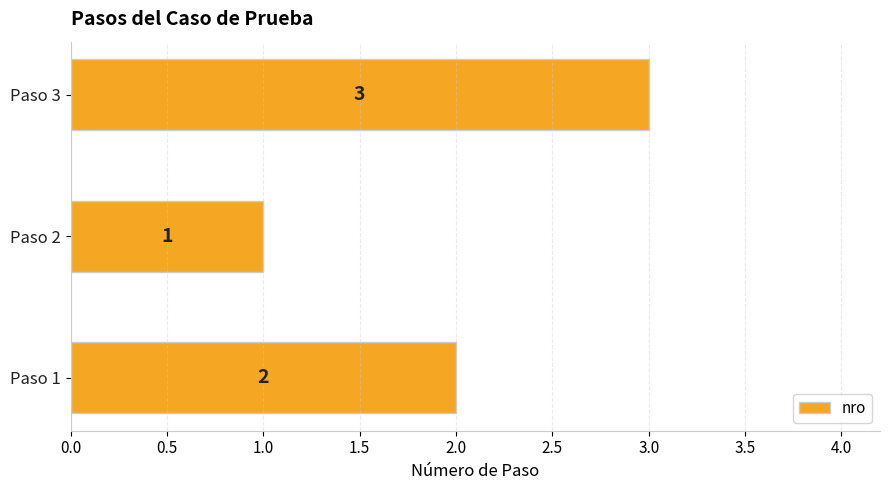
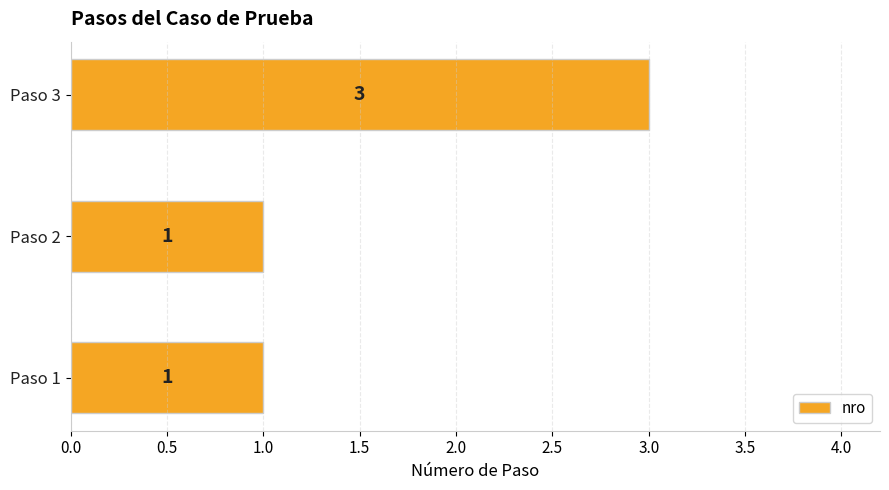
  {
    "Paso 3": 3,
    "Paso 2": 1,
-   "Paso 1": 2
+   "Paso 1": 1
  }
